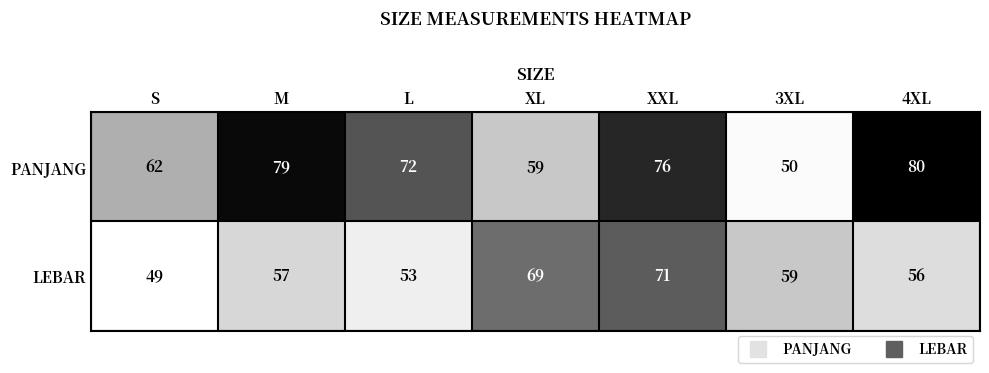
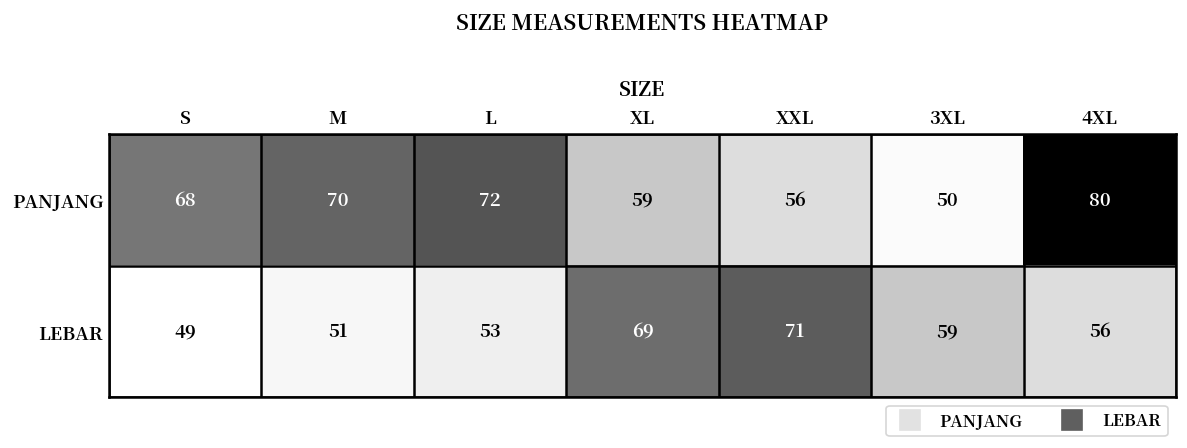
  {
    "PANJANG": {
-     "S": 62,
-     "M": 79,
+     "S": 68,
+     "M": 70,
      "L": 72,
      "XL": 59,
-     "XXL": 76,
+     "XXL": 56,
      "3XL": 50,
      "4XL": 80
    },
    "LEBAR": {
      "S": 49,
-     "M": 57,
+     "M": 51,
      "L": 53,
      "XL": 69,
      "XXL": 71,
      "3XL": 59,
      "4XL": 56
    }
  }
